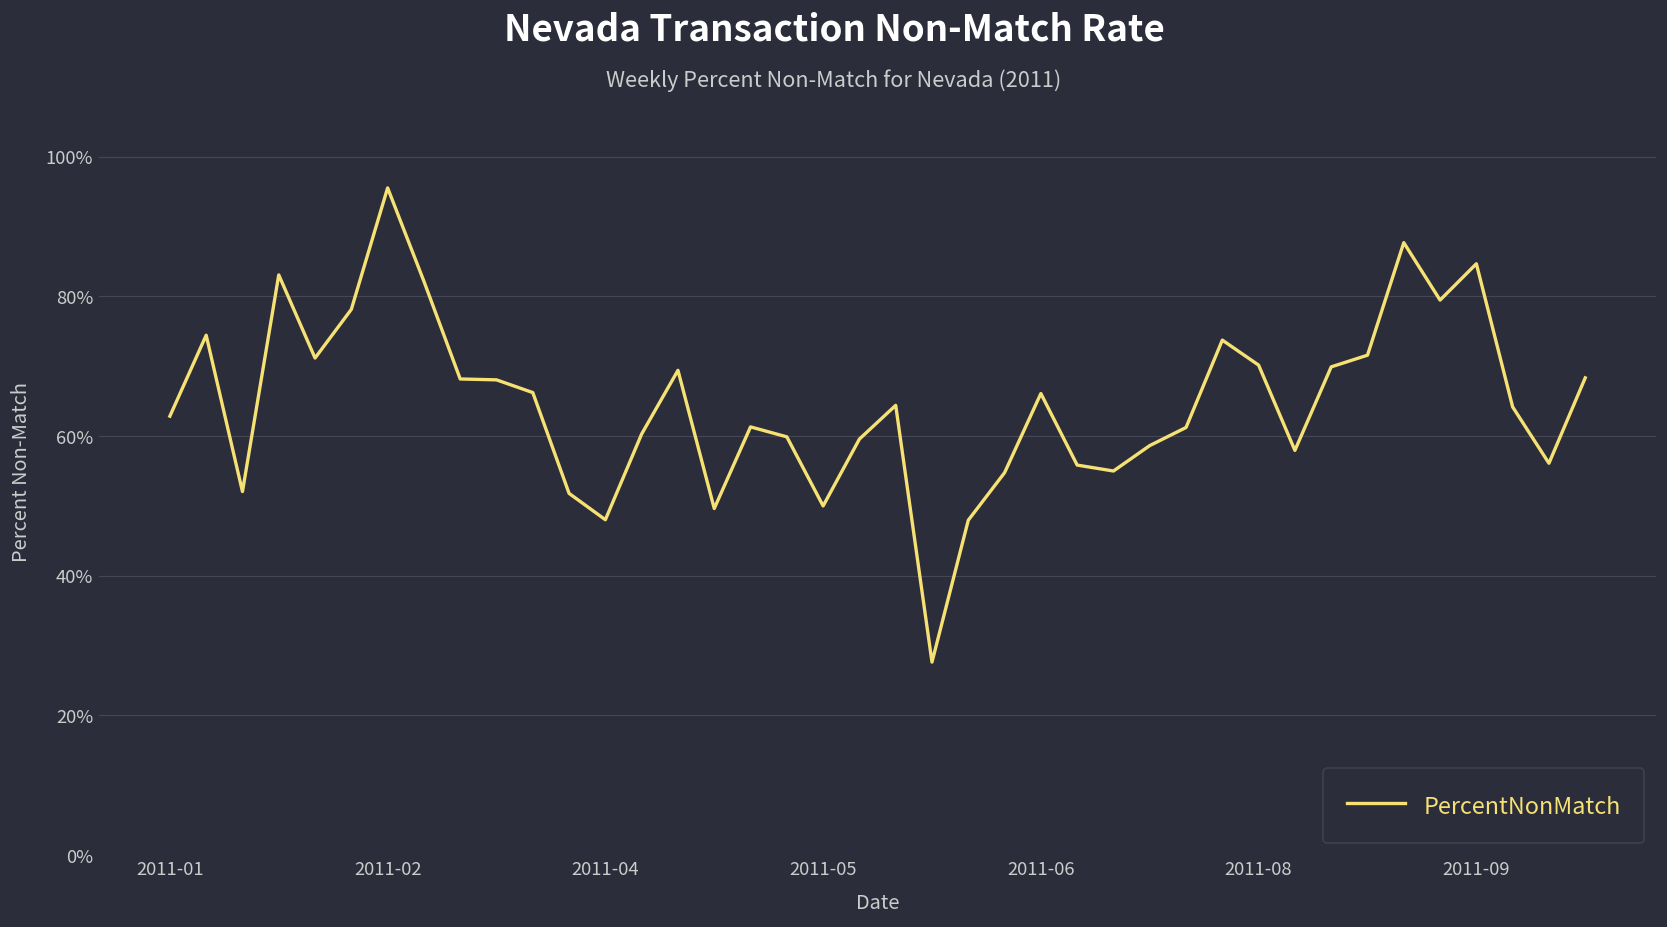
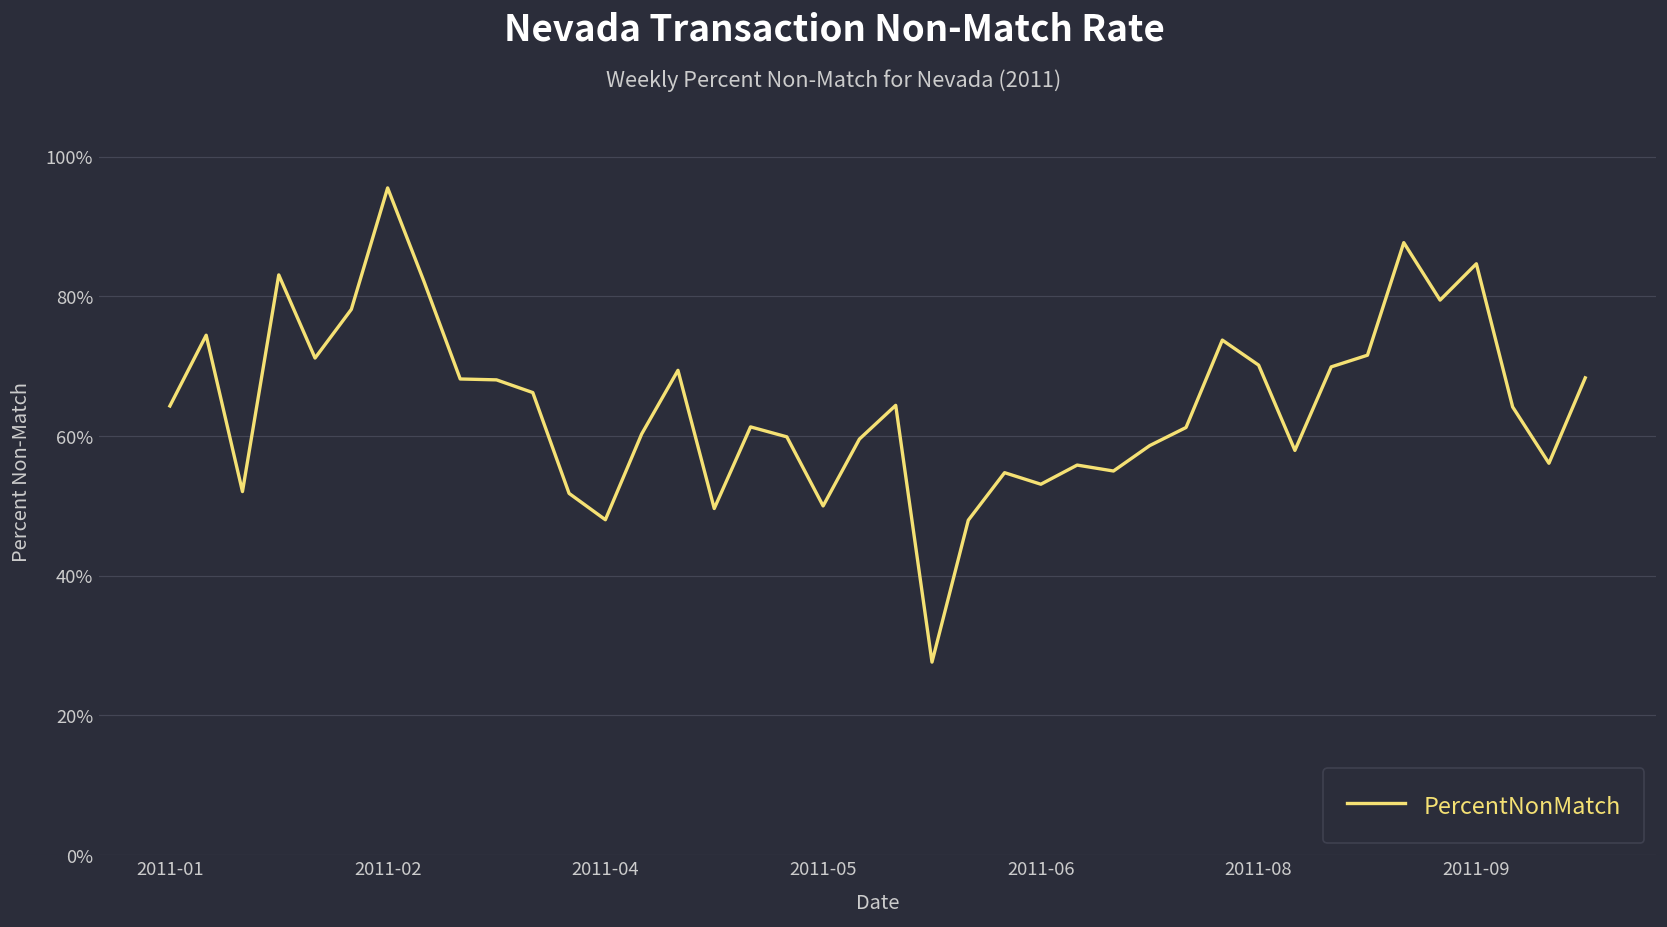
  {
-   "2011-01": "63%",
+   "2011-01": "64%",
    "2011-02": "96%",
    "2011-04": "48%",
    "2011-05": "50%",
-   "2011-06": "66%",
+   "2011-06": "53%",
    "2011-08": "70%",
    "2011-09": "85%"
  }
